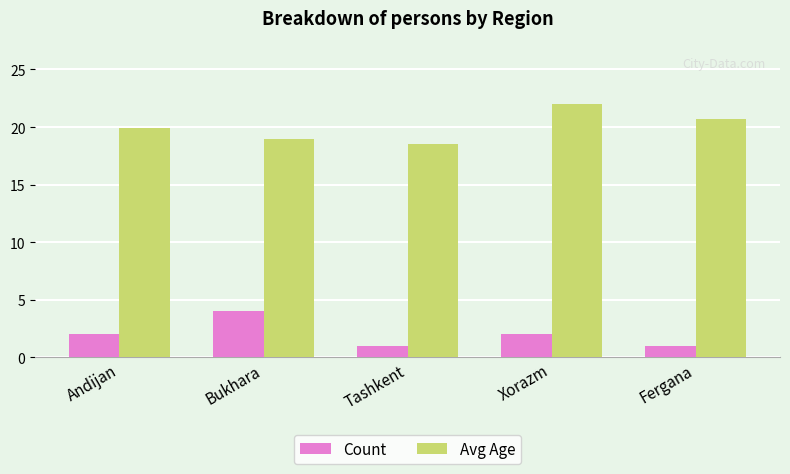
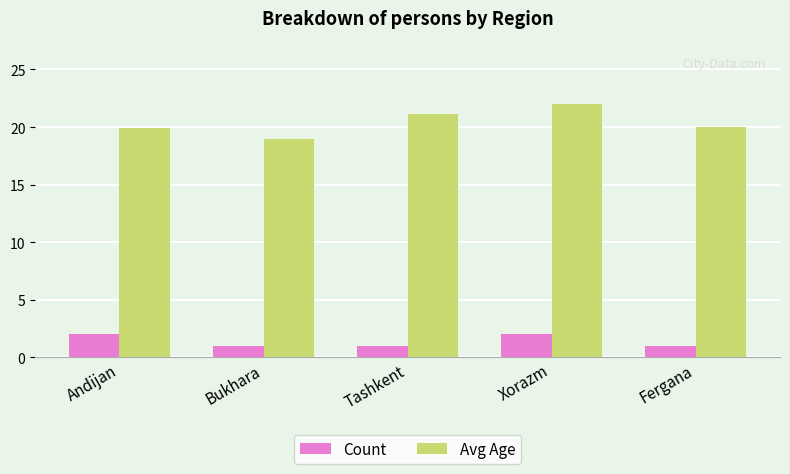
  {
    "Count": {
      "Andijan": 2,
-     "Bukhara": 4,
+     "Bukhara": 1,
      "Tashkent": 1,
      "Xorazm": 2,
      "Fergana": 1
    },
    "Avg Age": {
      "Andijan": 19.9,
      "Bukhara": 19.0,
-     "Tashkent": 18.5,
+     "Tashkent": 21.1,
      "Xorazm": 22.0,
-     "Fergana": 20.7
+     "Fergana": 20.0
    }
  }
